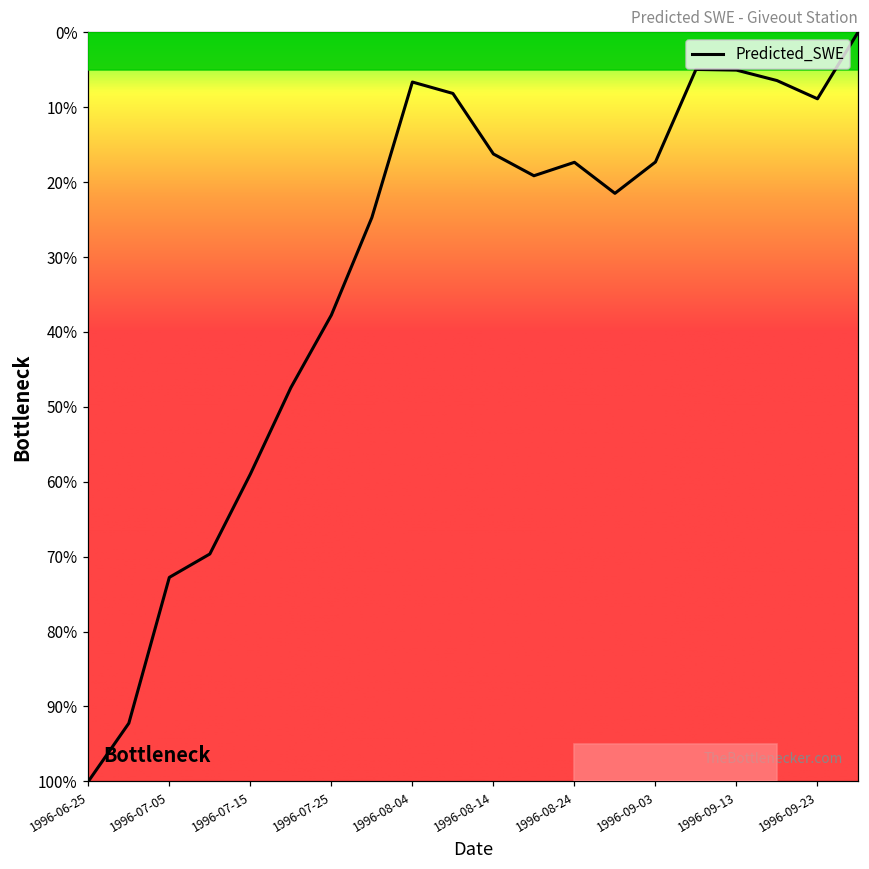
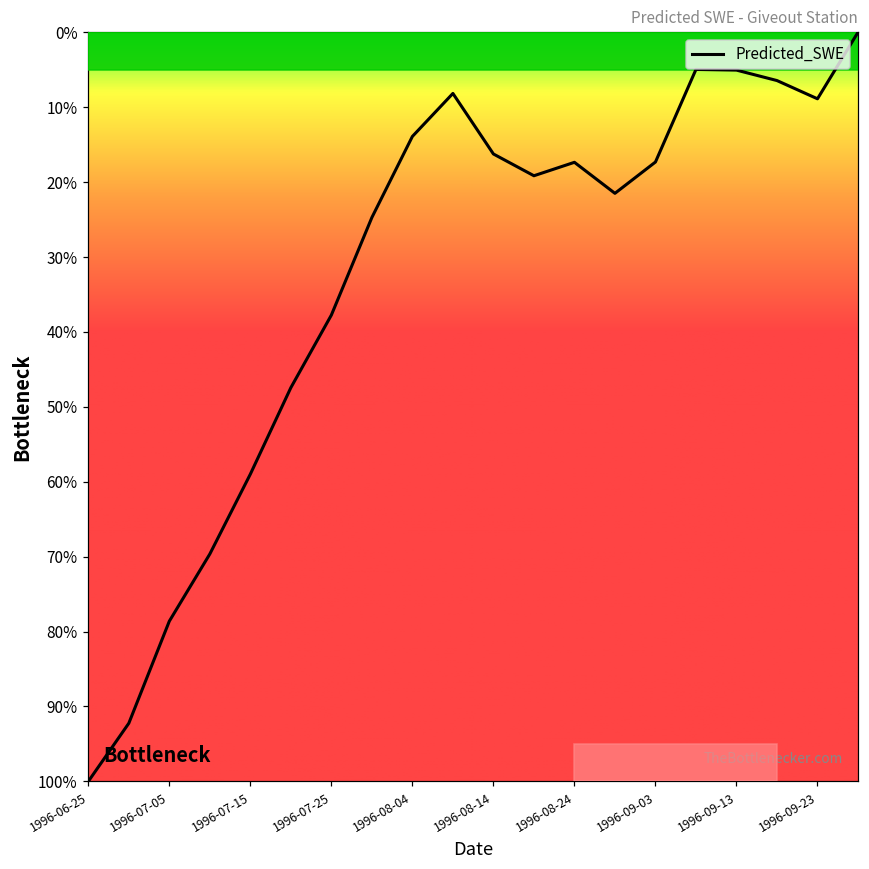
  {
    "1996-06-25": "100%",
-   "1996-07-05": "73%",
+   "1996-07-05": "79%",
    "1996-07-15": "59%",
    "1996-07-25": "38%",
-   "1996-08-04": "7%",
+   "1996-08-04": "14%",
    "1996-08-14": "16%",
    "1996-08-24": "17%",
    "1996-09-03": "17%",
    "1996-09-13": "5%",
    "1996-09-23": "9%"
  }
